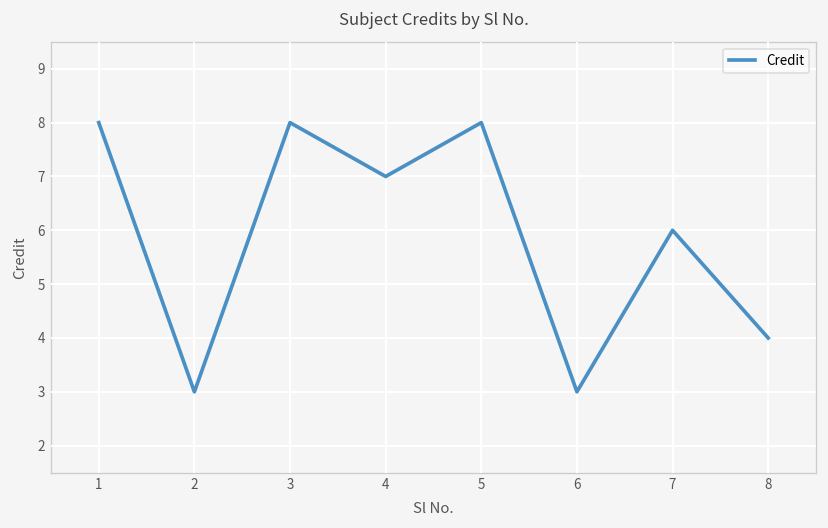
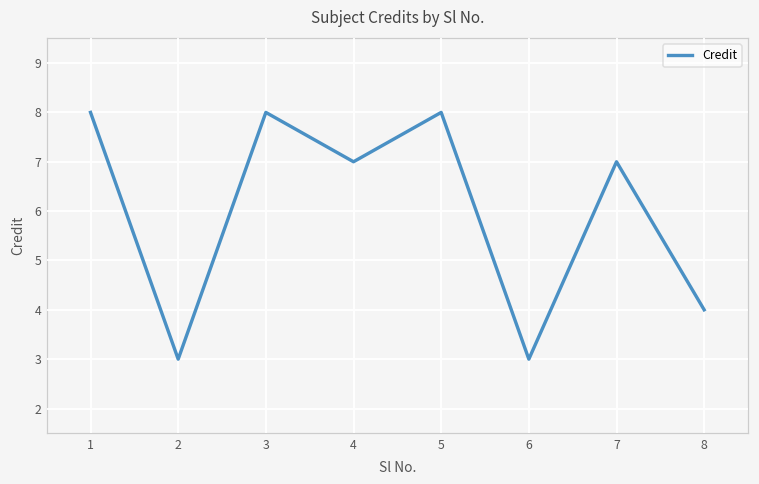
  {
    "1": 8,
    "2": 3,
    "3": 8,
    "4": 7,
    "5": 8,
    "6": 3,
-   "7": 6,
+   "7": 7,
    "8": 4
  }
